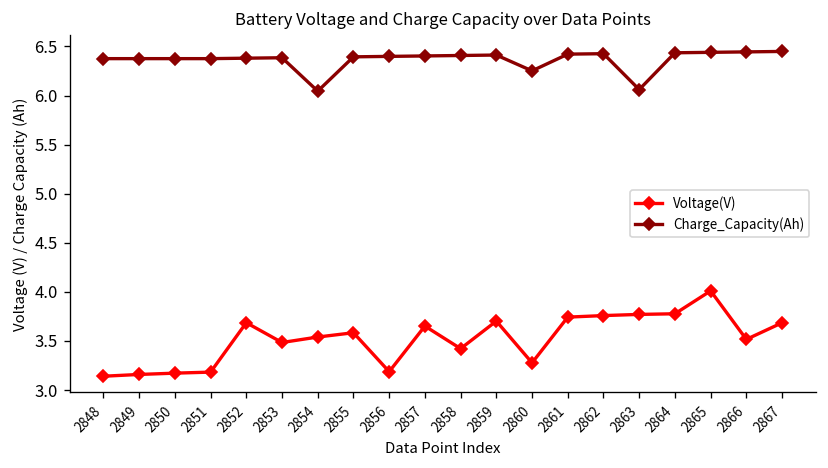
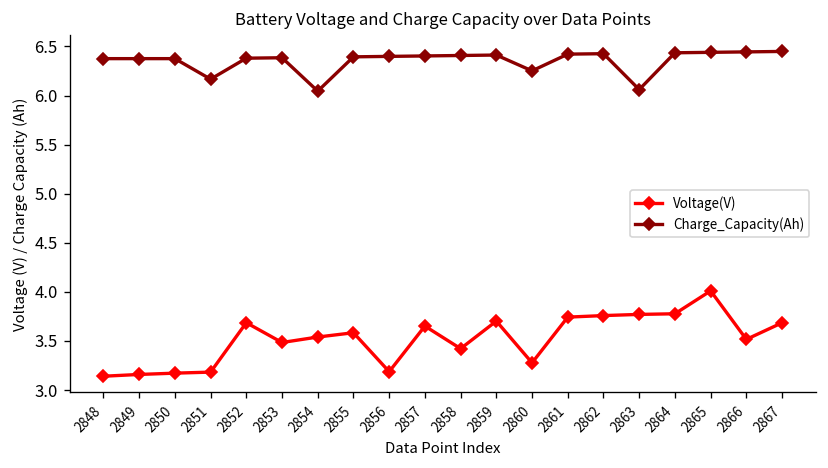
  {
    "Voltage(V)": {
      "2848": 3.1,
      "2849": 3.2,
      "2850": 3.2,
      "2851": 3.2,
      "2852": 3.7,
      "2853": 3.5,
      "2854": 3.5,
      "2855": 3.6,
      "2856": 3.2,
      "2857": 3.7,
      "2858": 3.4,
      "2859": 3.7,
      "2860": 3.3,
      "2861": 3.7,
      "2862": 3.8,
      "2863": 3.8,
      "2864": 3.8,
      "2865": 4.0,
      "2866": 3.5,
      "2867": 3.7
    },
    "Charge_Capacity(Ah)": {
      "2848": 6.4,
      "2849": 6.4,
      "2850": 6.4,
-     "2851": 6.4,
+     "2851": 6.2,
      "2852": 6.4,
      "2853": 6.4,
      "2854": 6.0,
      "2855": 6.4,
      "2856": 6.4,
      "2857": 6.4,
      "2858": 6.4,
      "2859": 6.4,
      "2860": 6.3,
      "2861": 6.4,
      "2862": 6.4,
      "2863": 6.1,
      "2864": 6.4,
      "2865": 6.4,
      "2866": 6.4,
      "2867": 6.4
    }
  }
